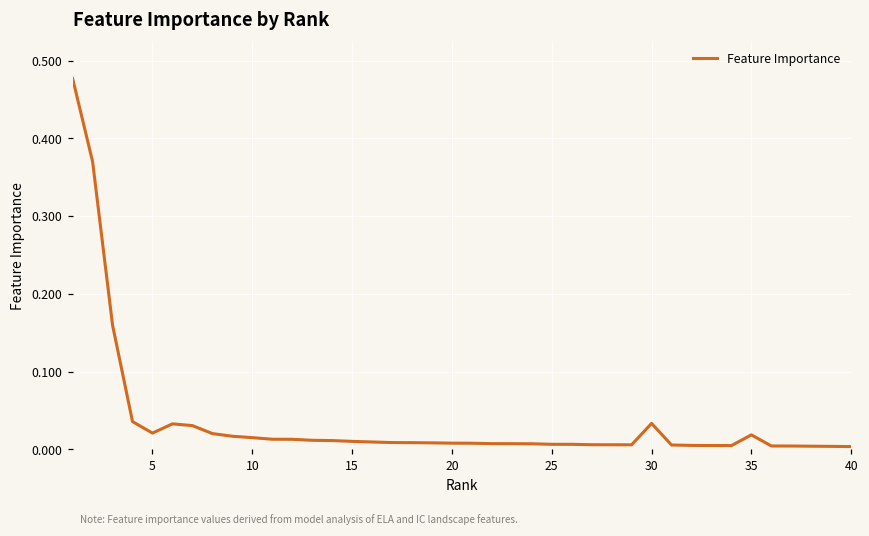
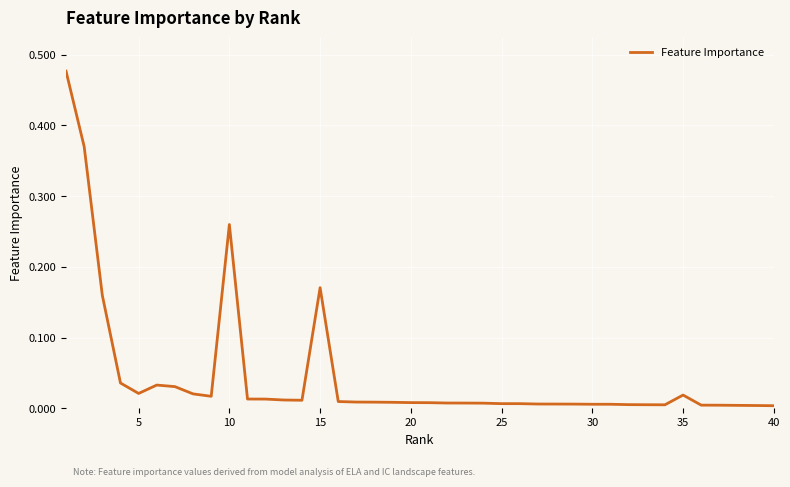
  {
    "5": 0.02,
-   "10": 0.02,
-   "15": 0.01,
+   "10": 0.26,
+   "15": 0.17,
    "20": 0.01,
    "25": 0.01,
-   "30": 0.03,
+   "30": 0.01,
    "35": 0.02,
    "40": 0.00
  }
